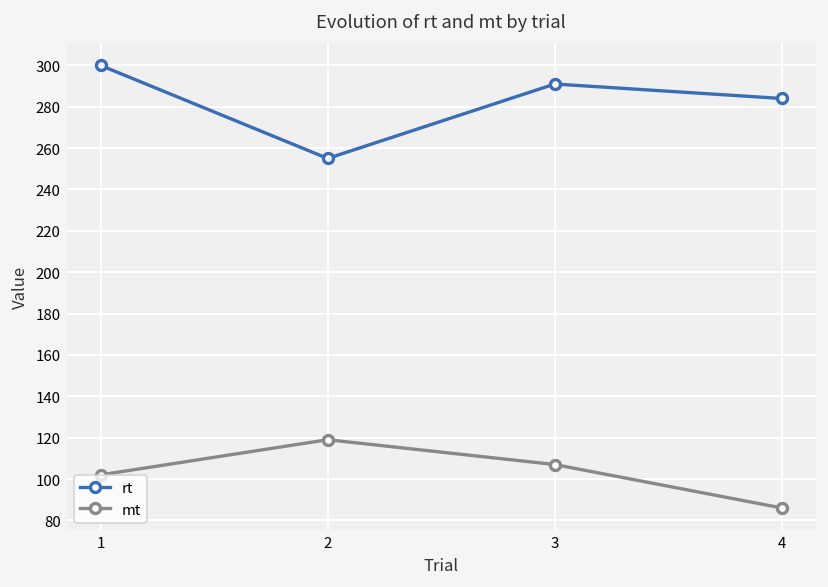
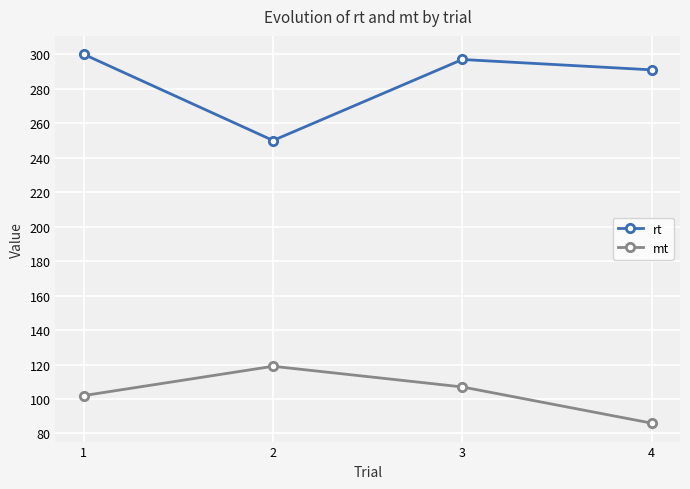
  {
    "rt": {
      "1": 300,
-     "2": 255,
-     "3": 291,
-     "4": 284
+     "2": 250,
+     "3": 297,
+     "4": 291
    },
    "mt": {
      "1": 102,
      "2": 119,
      "3": 107,
      "4": 86
    }
  }
